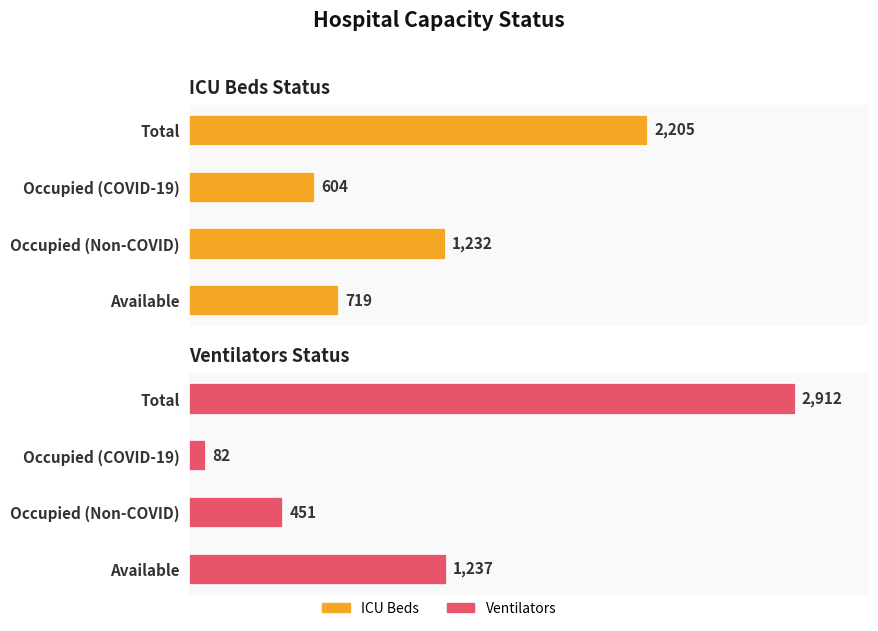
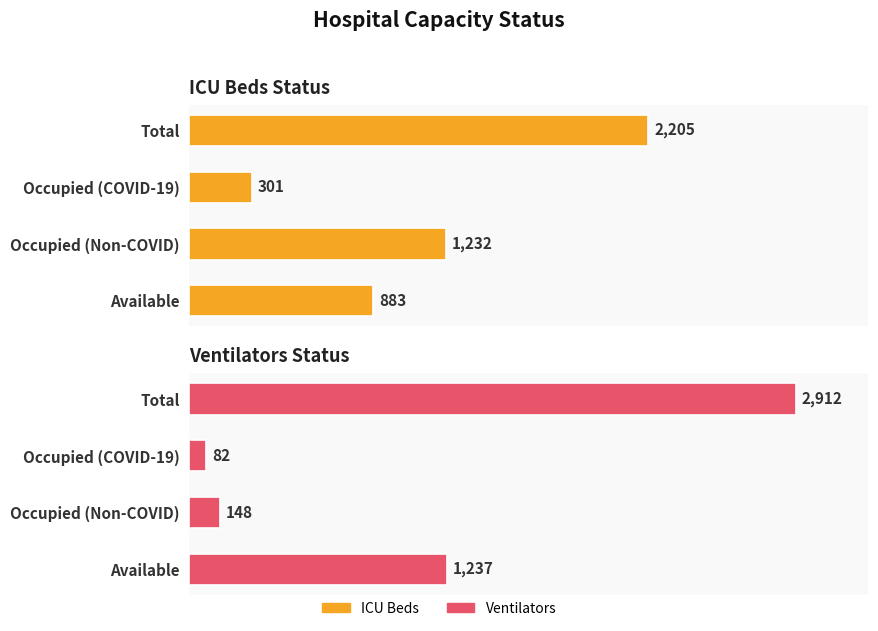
  {
    "ICU Beds Status": {
      "Total": "2,205",
-     "Occupied (COVID-19)": "604",
+     "Occupied (COVID-19)": "301",
      "Occupied (Non-COVID)": "1,232",
-     "Available": "719"
+     "Available": "883"
    },
    "Ventilators Status": {
      "Total": "2,912",
      "Occupied (COVID-19)": "82",
-     "Occupied (Non-COVID)": "451",
+     "Occupied (Non-COVID)": "148",
      "Available": "1,237"
    }
  }
